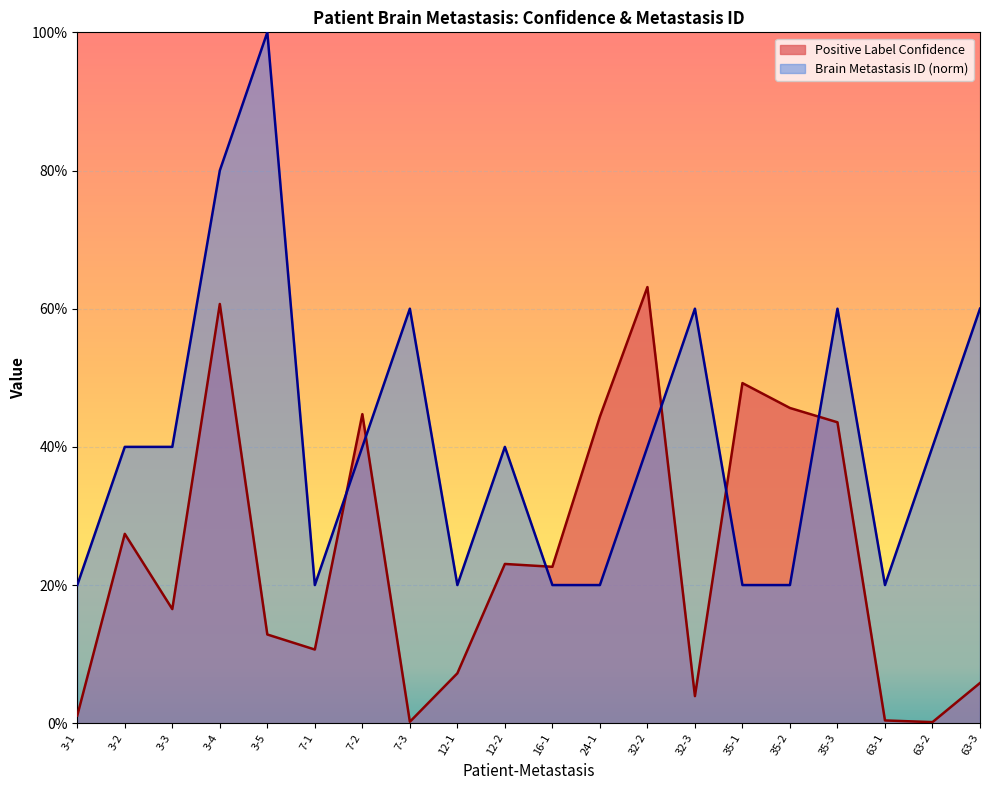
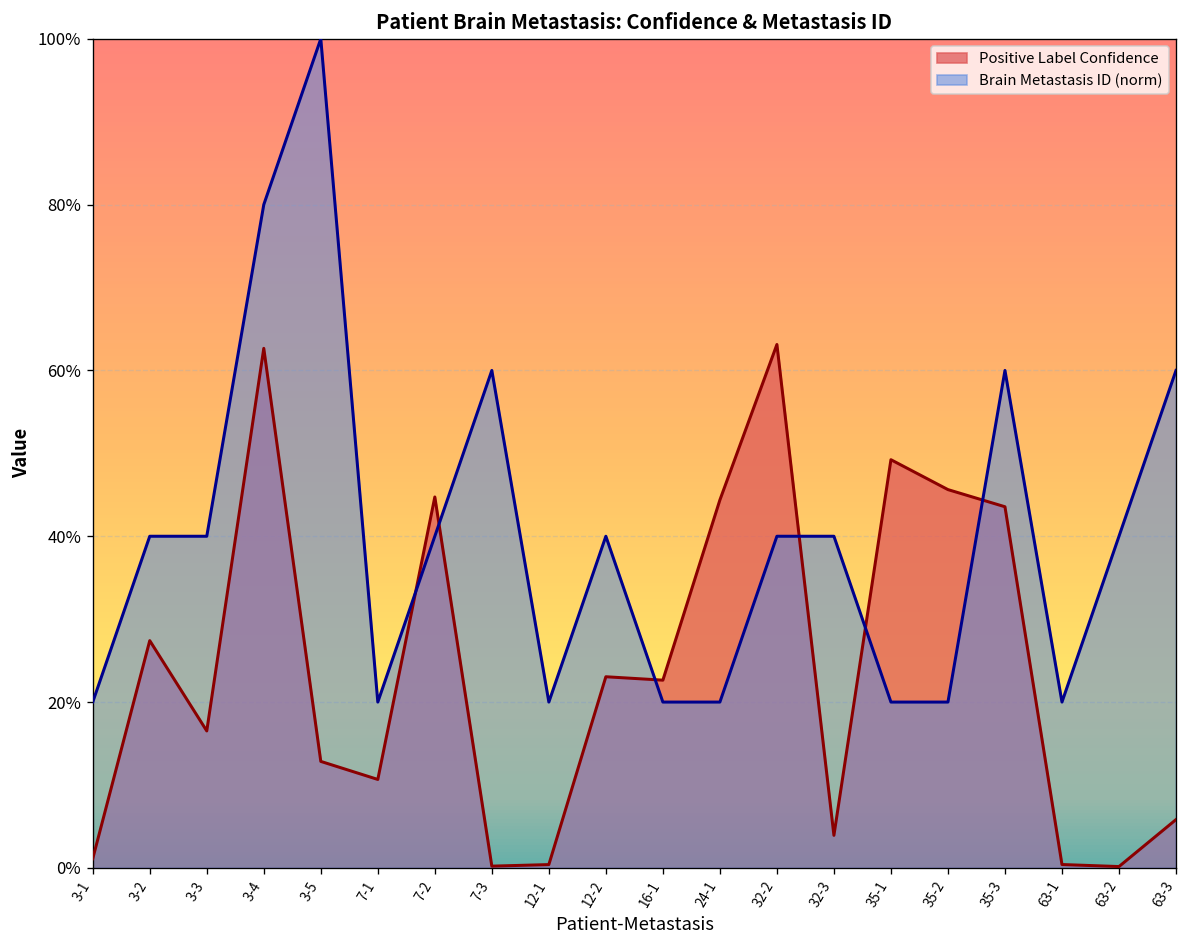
  {
    "Positive Label Confidence": {
      "3-1": "1%",
      "3-2": "27%",
      "3-3": "17%",
-     "3-4": "61%",
+     "3-4": "63%",
      "3-5": "13%",
      "7-1": "11%",
      "7-2": "45%",
      "7-3": "0%",
-     "12-1": "7%",
+     "12-1": "0%",
      "12-2": "23%",
      "16-1": "23%",
      "24-1": "44%",
      "32-2": "63%",
      "32-3": "4%",
      "35-1": "49%",
      "35-2": "46%",
      "35-3": "44%",
      "63-1": "0%",
      "63-2": "0%",
      "63-3": "6%"
    },
    "Brain Metastasis ID (norm)": {
      "3-1": "20%",
      "3-2": "40%",
      "3-3": "40%",
      "3-4": "80%",
      "3-5": "100%",
      "7-1": "20%",
      "7-2": "40%",
      "7-3": "60%",
      "12-1": "20%",
      "12-2": "40%",
      "16-1": "20%",
      "24-1": "20%",
      "32-2": "40%",
-     "32-3": "60%",
+     "32-3": "40%",
      "35-1": "20%",
      "35-2": "20%",
      "35-3": "60%",
      "63-1": "20%",
      "63-2": "40%",
      "63-3": "60%"
    }
  }
